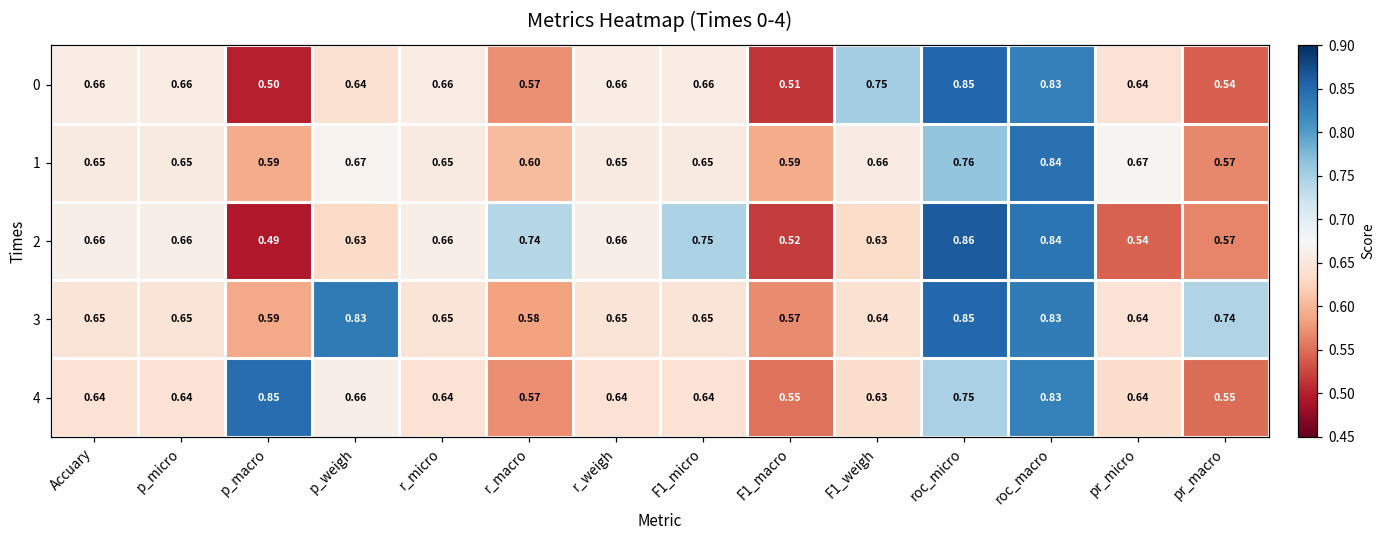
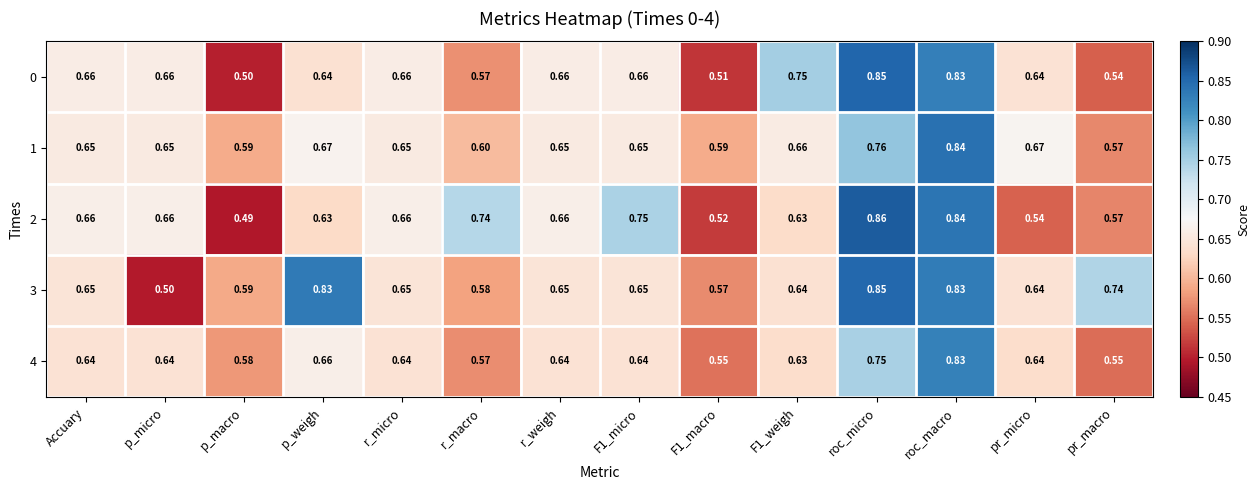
  {
    "0": {
      "Accuary": 0.66,
      "p_micro": 0.66,
      "p_macro": 0.50,
      "p_weigh": 0.64,
      "r_micro": 0.66,
      "r_macro": 0.57,
      "r_weigh": 0.66,
      "F1_micro": 0.66,
      "F1_macro": 0.51,
      "F1_weigh": 0.75,
      "roc_micro": 0.85,
      "roc_macro": 0.83,
      "pr_micro": 0.64,
      "pr_macro": 0.54
    },
    "1": {
      "Accuary": 0.65,
      "p_micro": 0.65,
      "p_macro": 0.59,
      "p_weigh": 0.67,
      "r_micro": 0.65,
      "r_macro": 0.60,
      "r_weigh": 0.65,
      "F1_micro": 0.65,
      "F1_macro": 0.59,
      "F1_weigh": 0.66,
      "roc_micro": 0.76,
      "roc_macro": 0.84,
      "pr_micro": 0.67,
      "pr_macro": 0.57
    },
    "2": {
      "Accuary": 0.66,
      "p_micro": 0.66,
      "p_macro": 0.49,
      "p_weigh": 0.63,
      "r_micro": 0.66,
      "r_macro": 0.74,
      "r_weigh": 0.66,
      "F1_micro": 0.75,
      "F1_macro": 0.52,
      "F1_weigh": 0.63,
      "roc_micro": 0.86,
      "roc_macro": 0.84,
      "pr_micro": 0.54,
      "pr_macro": 0.57
    },
    "3": {
      "Accuary": 0.65,
-     "p_micro": 0.65,
+     "p_micro": 0.50,
      "p_macro": 0.59,
      "p_weigh": 0.83,
      "r_micro": 0.65,
      "r_macro": 0.58,
      "r_weigh": 0.65,
      "F1_micro": 0.65,
      "F1_macro": 0.57,
      "F1_weigh": 0.64,
      "roc_micro": 0.85,
      "roc_macro": 0.83,
      "pr_micro": 0.64,
      "pr_macro": 0.74
    },
    "4": {
      "Accuary": 0.64,
      "p_micro": 0.64,
-     "p_macro": 0.85,
+     "p_macro": 0.58,
      "p_weigh": 0.66,
      "r_micro": 0.64,
      "r_macro": 0.57,
      "r_weigh": 0.64,
      "F1_micro": 0.64,
      "F1_macro": 0.55,
      "F1_weigh": 0.63,
      "roc_micro": 0.75,
      "roc_macro": 0.83,
      "pr_micro": 0.64,
      "pr_macro": 0.55
    }
  }
